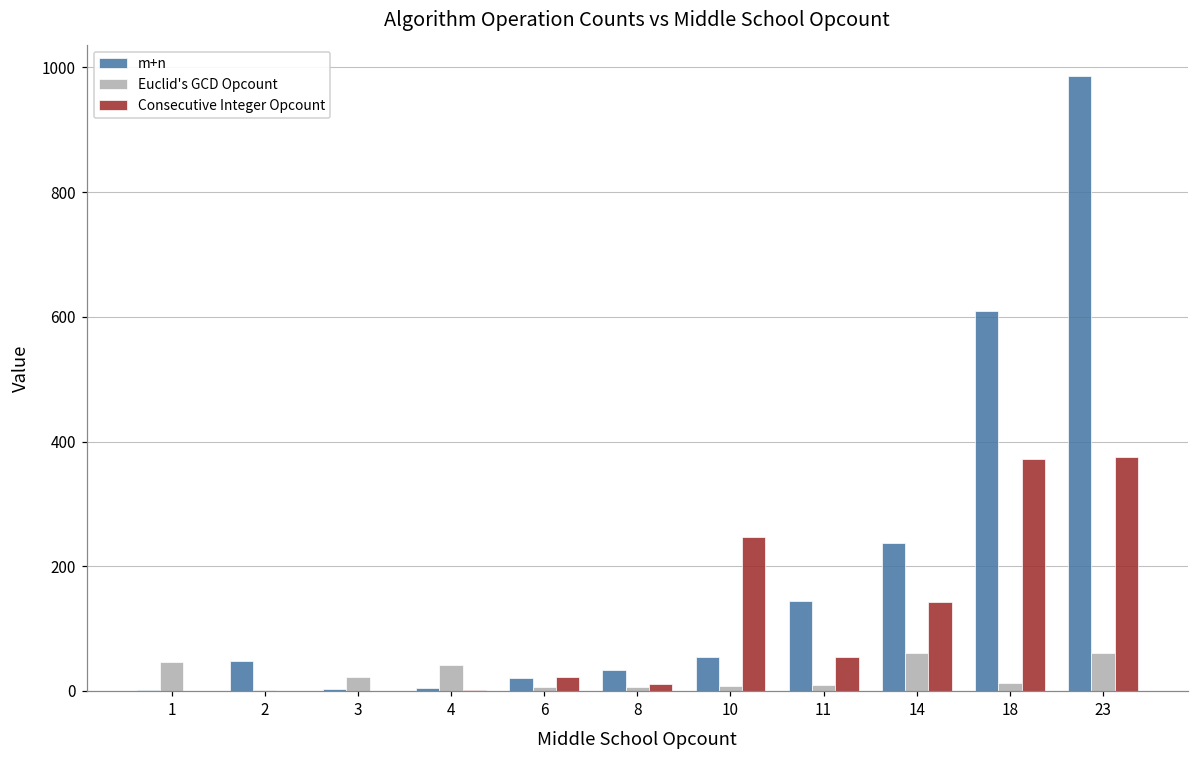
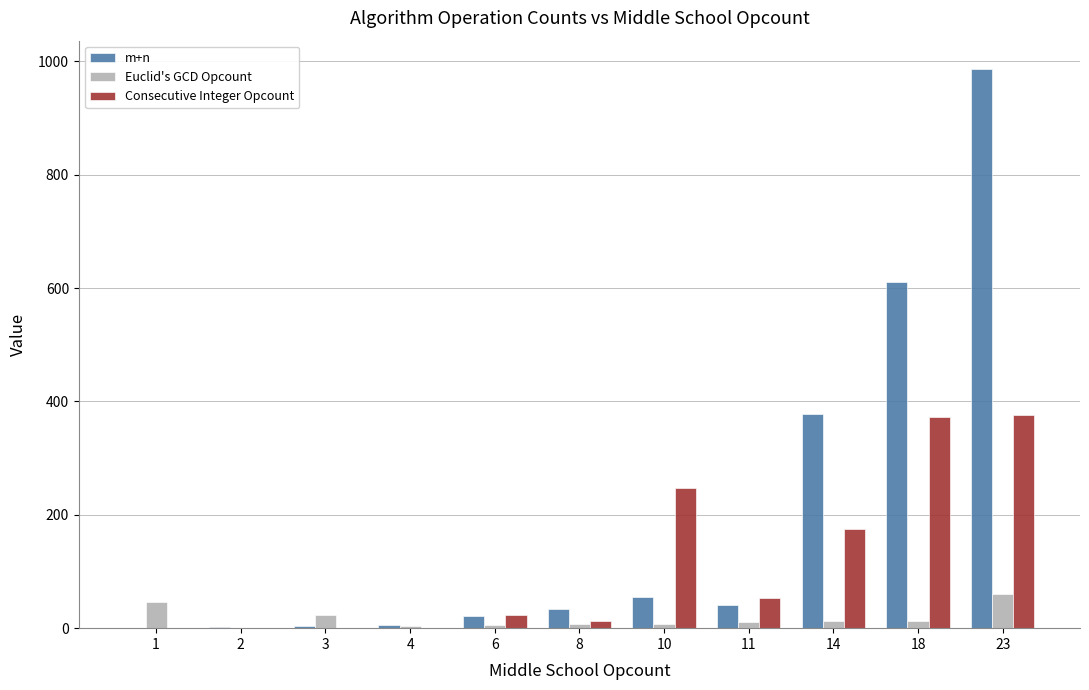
  {
    "m+n": {
-     "2": 50,
+     "2": 0,
      "4": 10,
      "6": 20,
      "8": 30,
      "10": 60,
-     "11": 140,
-     "14": 240,
+     "11": 40,
+     "14": 380,
      "18": 610,
      "23": 990
    },
    "Euclid's GCD Opcount": {
      "1": 50,
      "3": 20,
-     "4": 40,
+     "4": 0,
      "6": 10,
      "8": 10,
      "10": 10,
      "11": 10,
-     "14": 60,
+     "14": 10,
      "18": 10,
      "23": 60
    },
    "Consecutive Integer Opcount": {
      "1": 0,
      "2": 0,
      "3": 0,
      "6": 20,
      "8": 10,
      "10": 250,
      "11": 50,
-     "14": 140,
+     "14": 180,
      "18": 370,
      "23": 380
    }
  }
